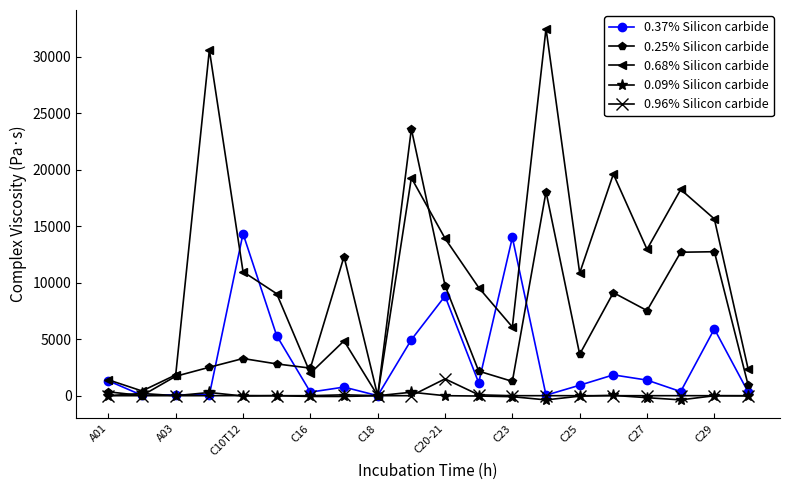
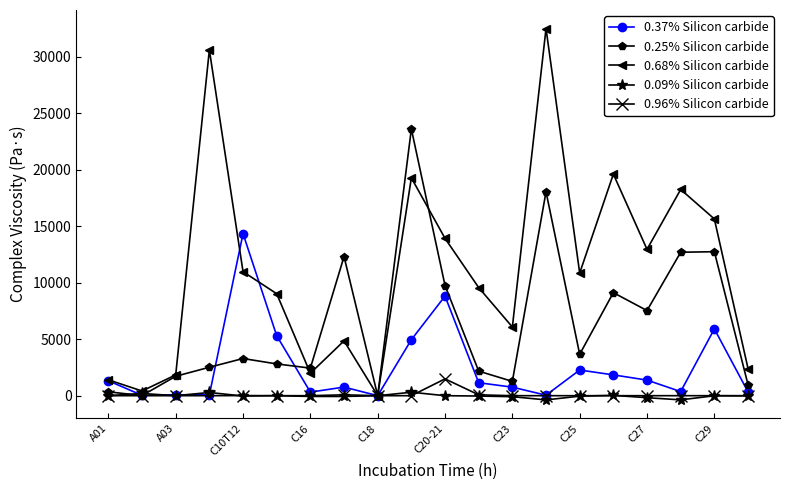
  {
    "0.37% Silicon carbide": {
      "C10T12": 14300,
      "C16": 300,
      "C20-21": 8800,
-     "C23": 14000,
-     "C25": 900,
+     "C23": 800,
+     "C25": 2300,
      "C27": 1400,
      "C29": 5900
    }
  }
